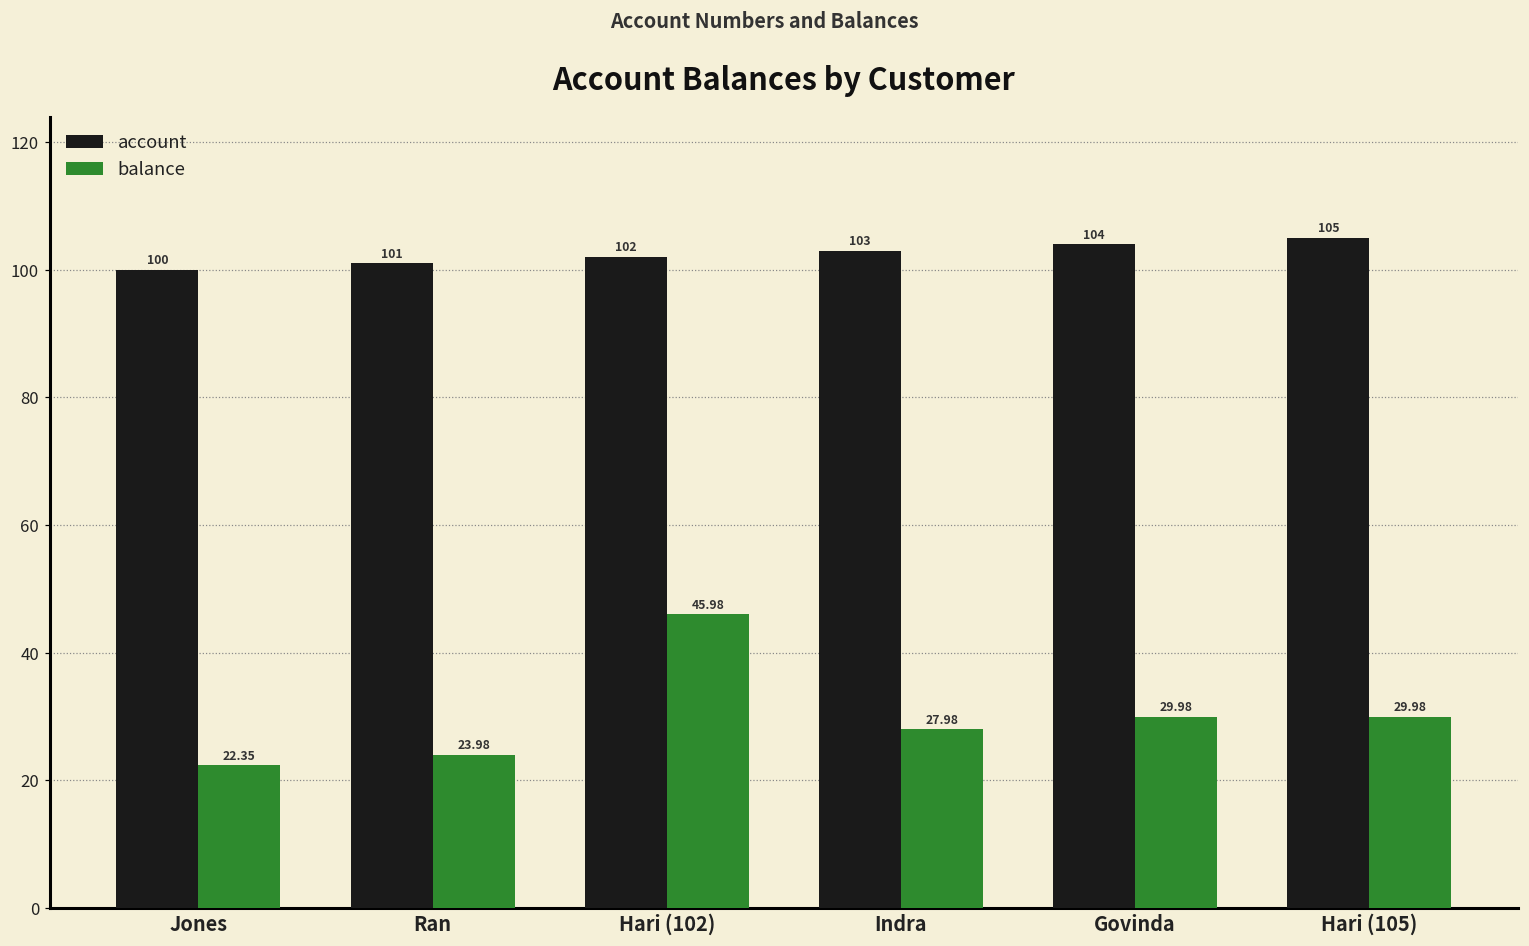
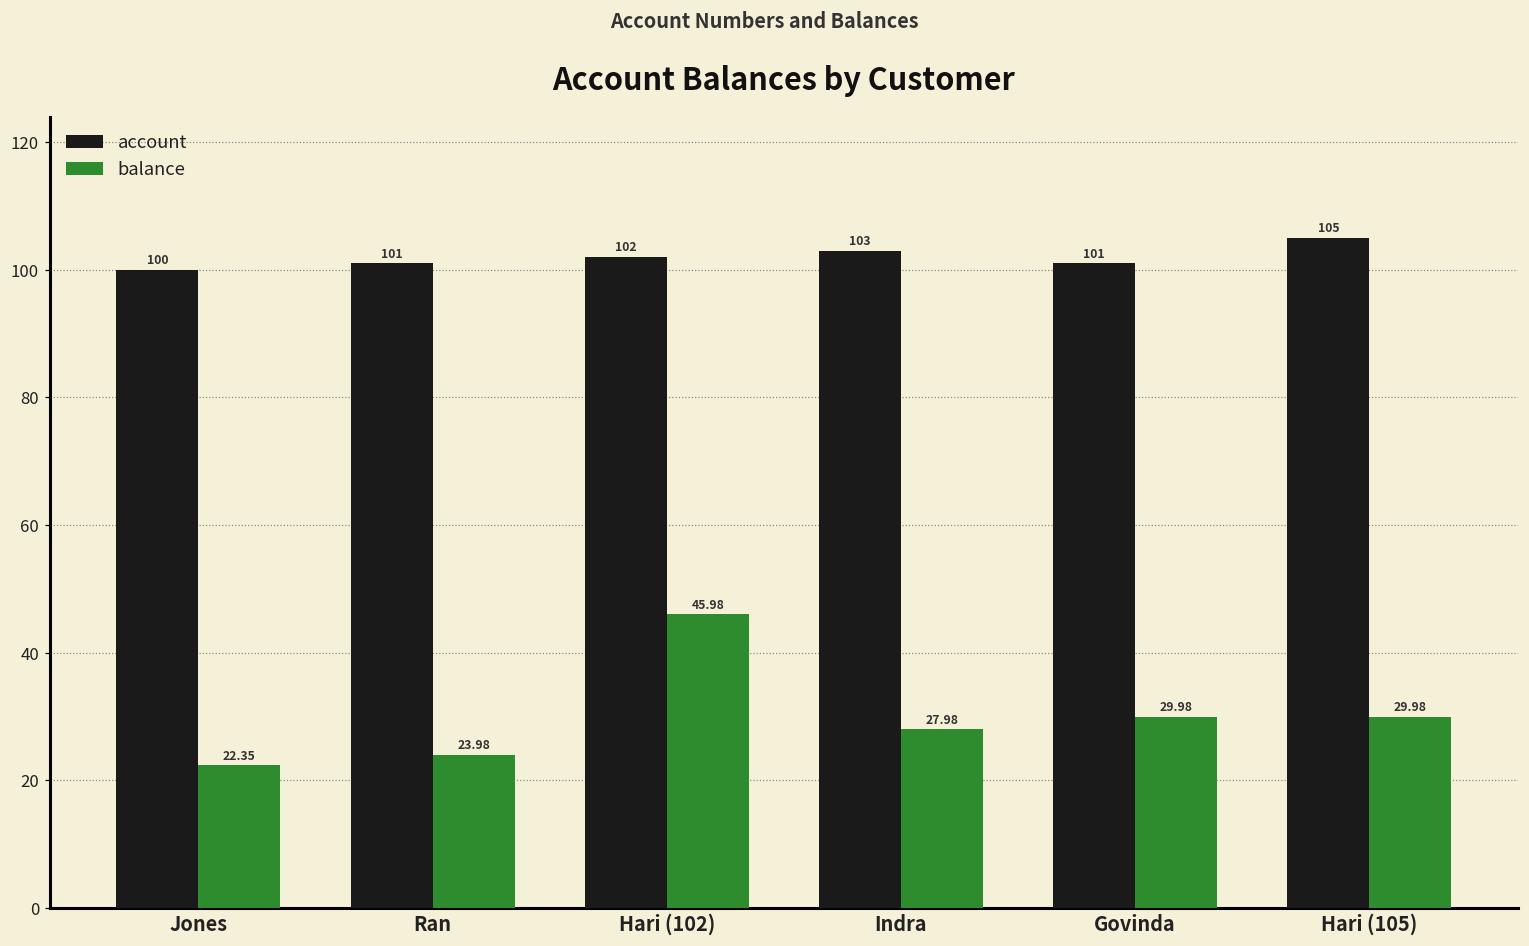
  {
    "account": {
      "Jones": 100,
      "Ran": 101,
      "Hari (102)": 102,
      "Indra": 103,
-     "Govinda": 104,
+     "Govinda": 101,
      "Hari (105)": 105
    },
    "balance": {
      "Jones": 22.35,
      "Ran": 23.98,
      "Hari (102)": 45.98,
      "Indra": 27.98,
      "Govinda": 29.98,
      "Hari (105)": 29.98
    }
  }
